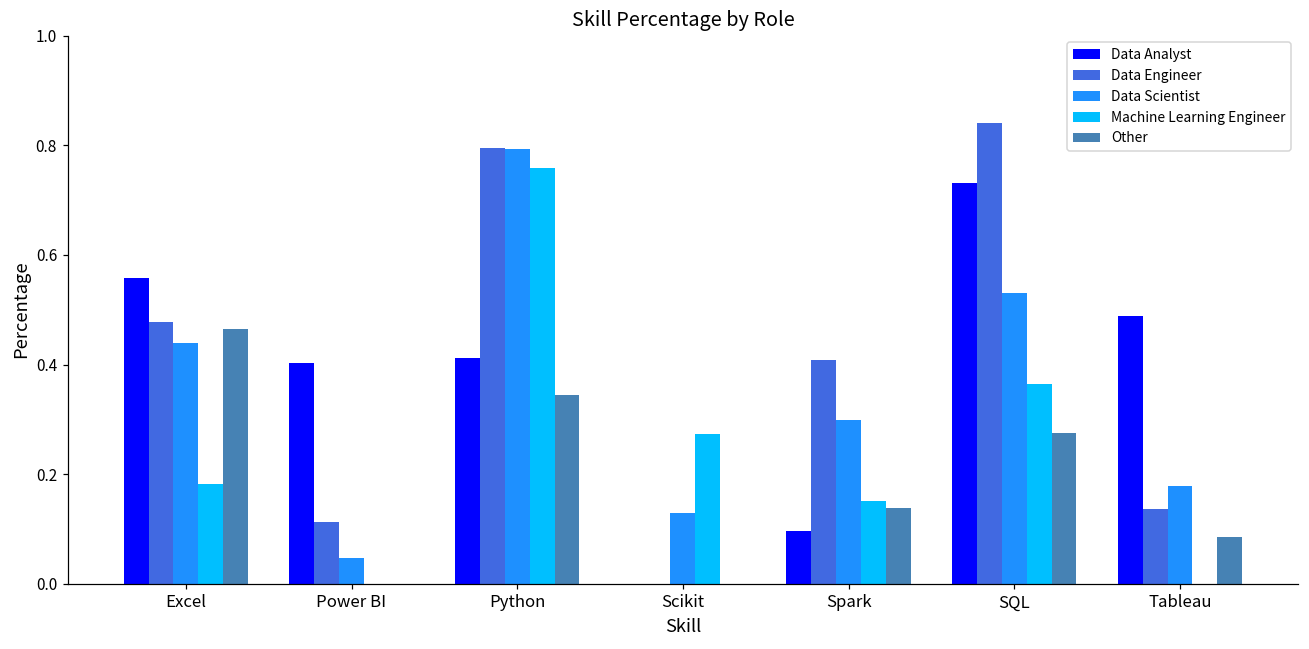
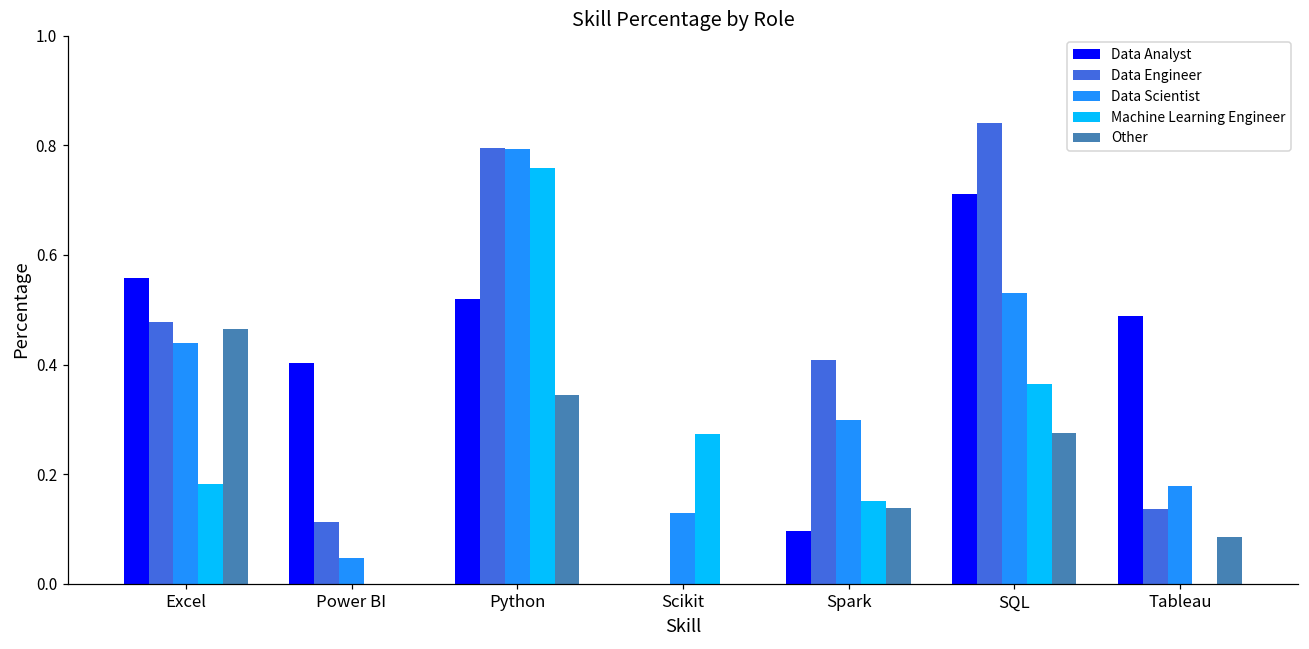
  {
    "Data Analyst": {
      "Excel": 0.56,
      "Power BI": 0.40,
-     "Python": 0.41,
+     "Python": 0.52,
      "Scikit": 0.00,
      "Spark": 0.10,
-     "SQL": 0.73,
+     "SQL": 0.71,
      "Tableau": 0.49
    }
  }
